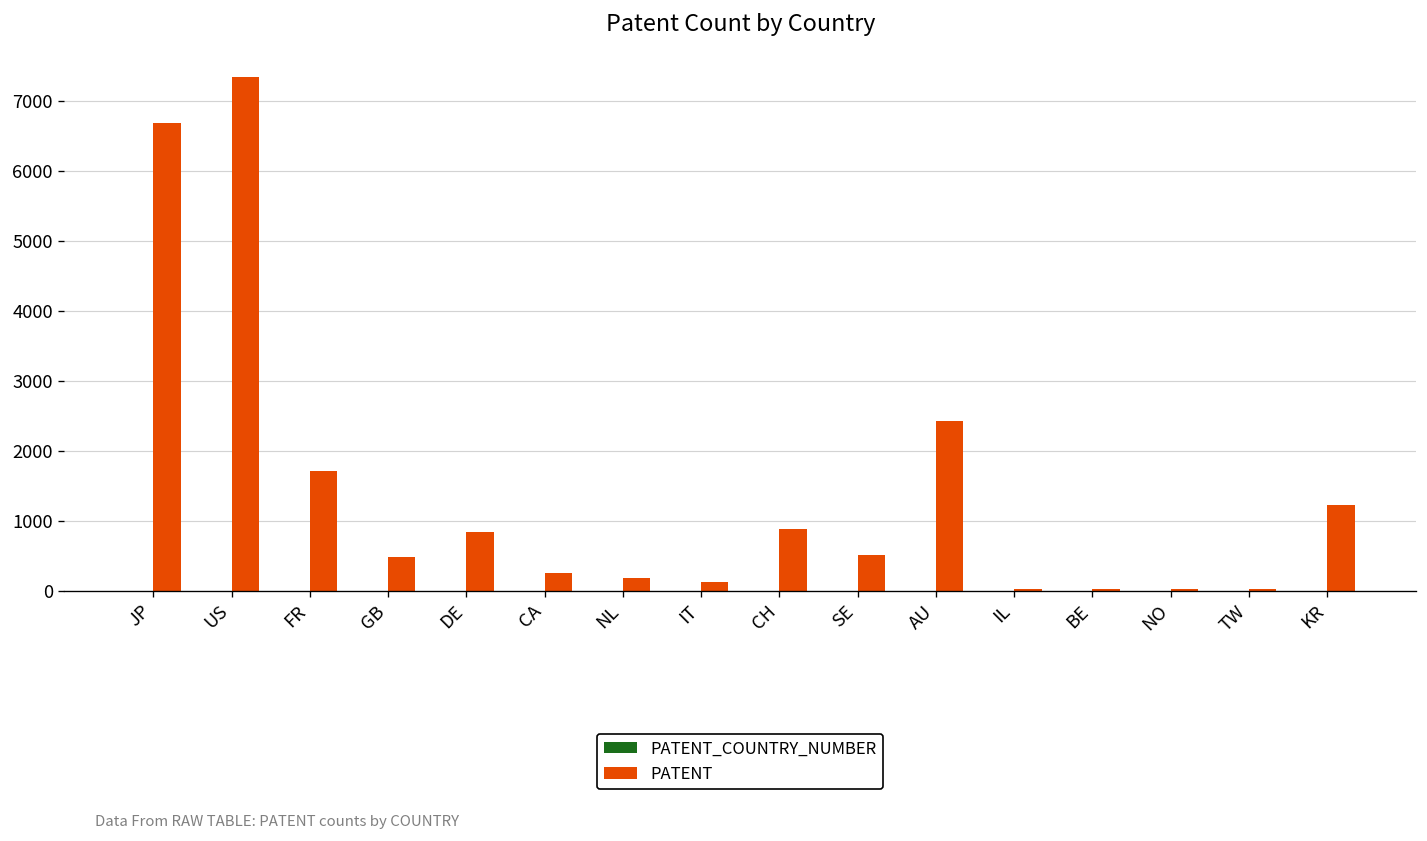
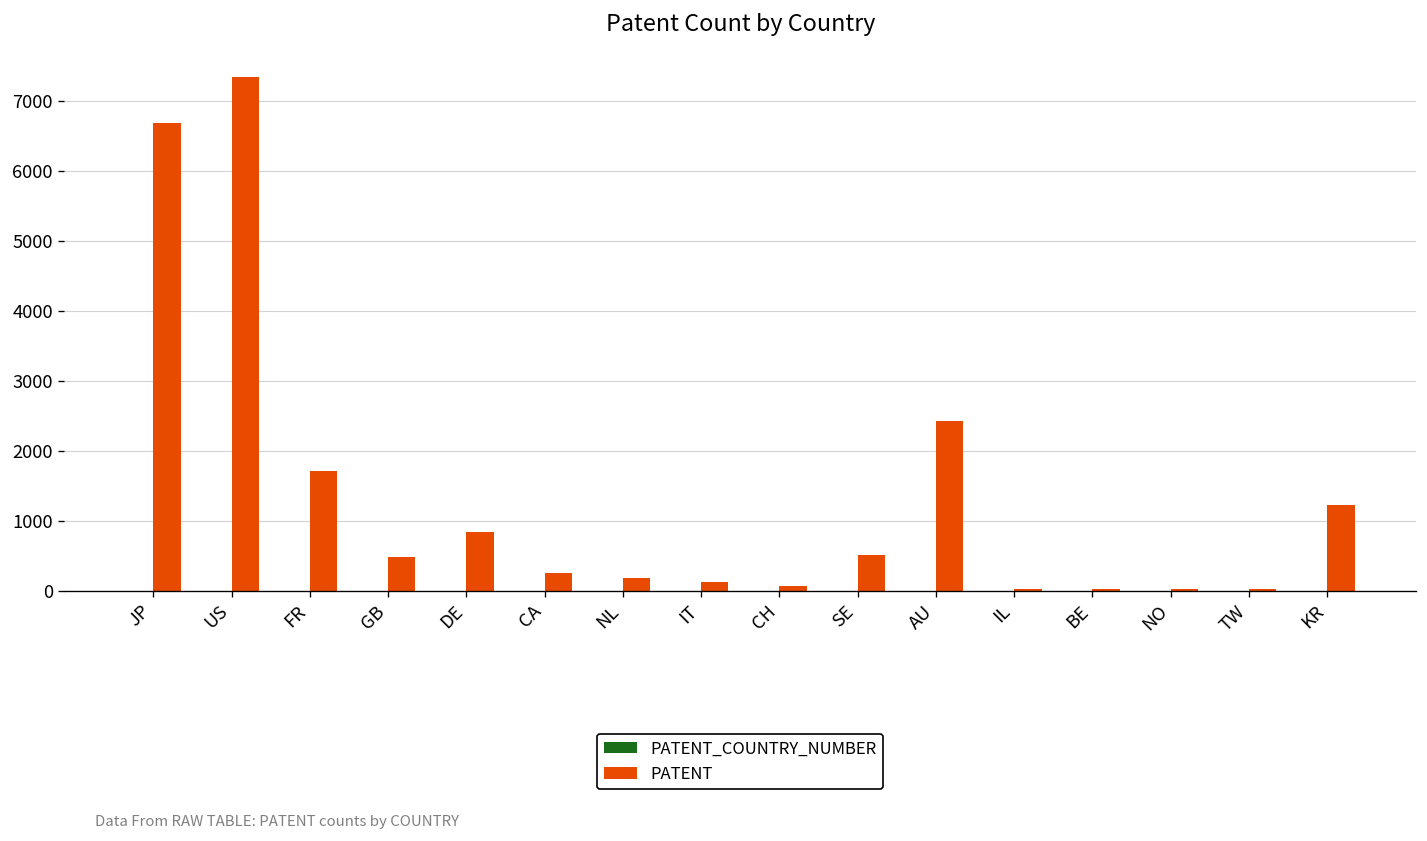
  {
    "PATENT_COUNTRY_NUMBER": {
      "JP": 0,
      "US": 0,
      "FR": 0,
      "GB": 0,
      "DE": 0,
      "CA": 0,
      "NL": 0,
      "IT": 0,
      "CH": 0,
      "SE": 0,
      "AU": 0,
      "IL": 0,
      "BE": 0,
      "NO": 0,
      "TW": 0,
      "KR": 0
    },
    "PATENT": {
      "JP": 6700,
      "US": 7300,
      "FR": 1700,
      "GB": 500,
      "DE": 800,
      "CA": 300,
      "NL": 200,
      "IT": 100,
-     "CH": 900,
+     "CH": 100,
      "SE": 500,
      "AU": 2400,
      "KR": 1200
    }
  }
